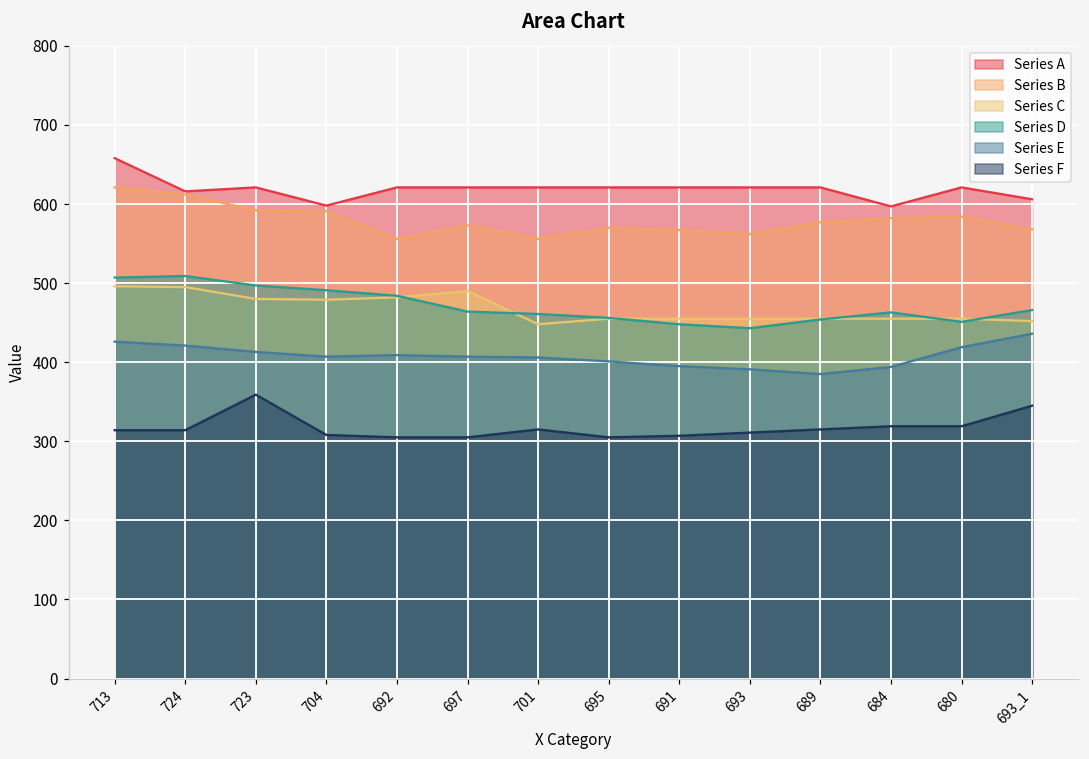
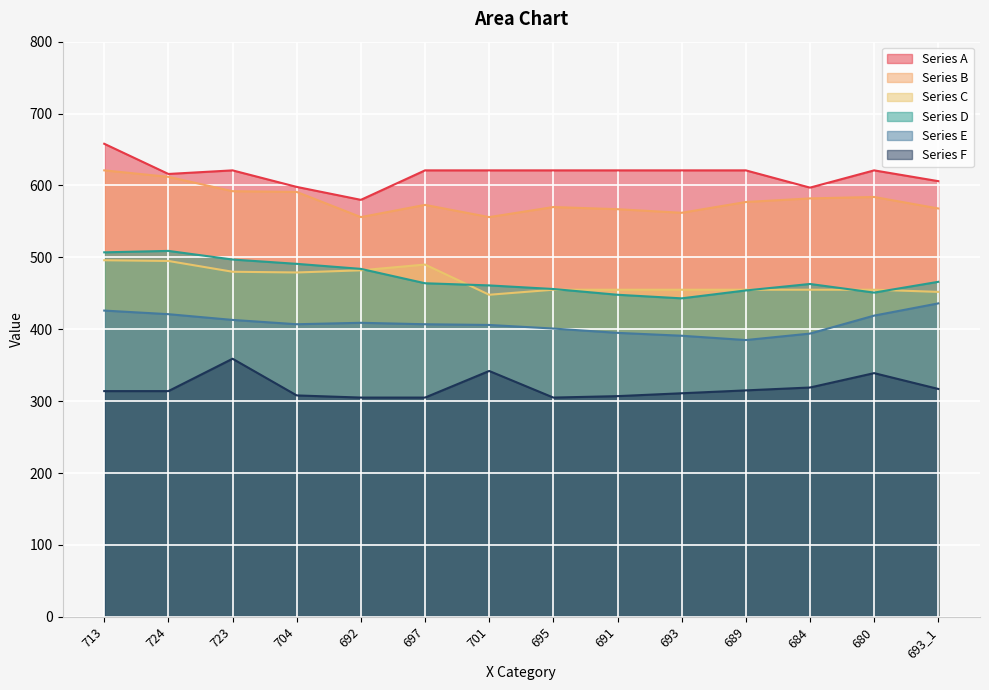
  {
    "Series A": {
      "713": 660,
      "724": 620,
      "723": 620,
      "704": 600,
-     "692": 620,
+     "692": 580,
      "697": 620,
      "701": 620,
      "695": 620,
      "691": 620,
      "693": 620,
      "689": 620,
      "684": 600,
      "680": 620,
      "693_1": 610
    },
    "Series F": {
      "713": 310,
      "724": 310,
      "723": 360,
      "704": 310,
      "692": 310,
      "697": 310,
-     "701": 320,
+     "701": 340,
      "695": 310,
      "691": 310,
      "693": 310,
      "689": 320,
      "684": 320,
-     "680": 320,
-     "693_1": 350
+     "680": 340,
+     "693_1": 320
    }
  }
